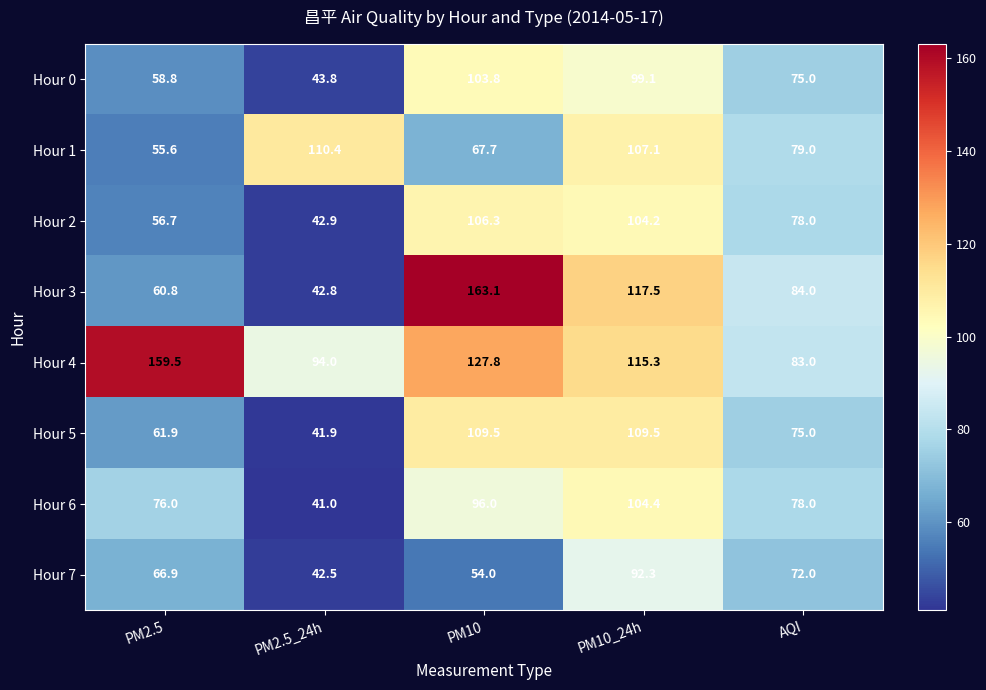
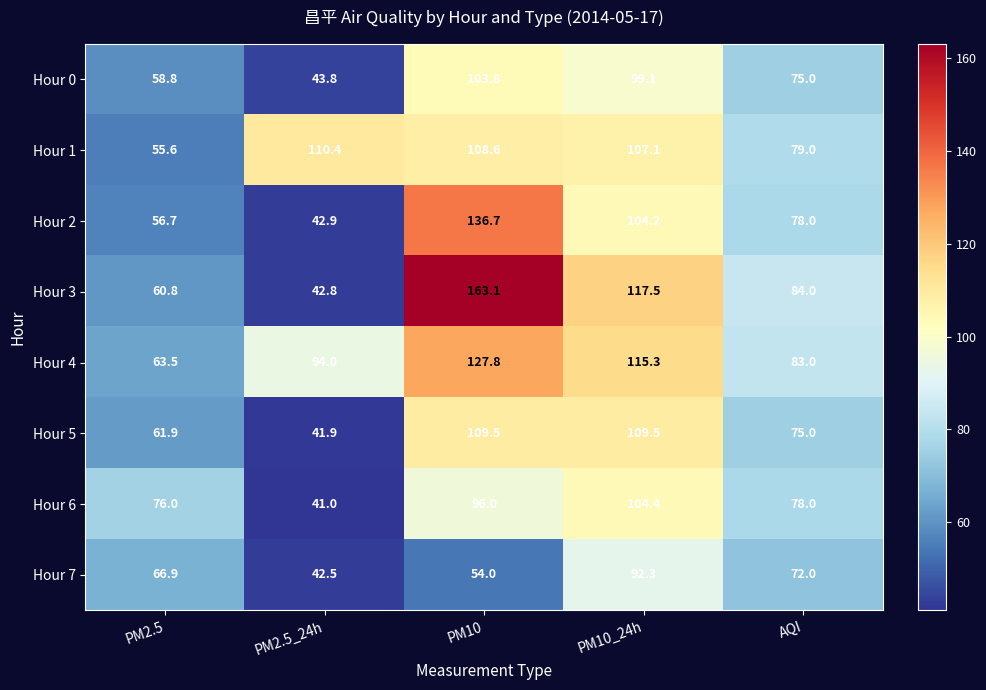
  {
    "Hour 0": {
      "PM2.5": 58.8,
      "PM2.5_24h": 43.8,
      "PM10": 103.8,
      "PM10_24h": 99.1,
      "AQI": 75.0
    },
    "Hour 1": {
      "PM2.5": 55.6,
      "PM2.5_24h": 110.4,
-     "PM10": 67.7,
+     "PM10": 108.6,
      "PM10_24h": 107.1,
      "AQI": 79.0
    },
    "Hour 2": {
      "PM2.5": 56.7,
      "PM2.5_24h": 42.9,
-     "PM10": 106.3,
+     "PM10": 136.7,
      "PM10_24h": 104.2,
      "AQI": 78.0
    },
    "Hour 3": {
      "PM2.5": 60.8,
      "PM2.5_24h": 42.8,
      "PM10": 163.1,
      "PM10_24h": 117.5,
      "AQI": 84.0
    },
    "Hour 4": {
-     "PM2.5": 159.5,
+     "PM2.5": 63.5,
      "PM10": 127.8,
      "PM10_24h": 115.3,
      "AQI": 83.0
    },
    "Hour 5": {
      "PM2.5": 61.9,
      "PM2.5_24h": 41.9,
      "PM10": 109.5,
      "PM10_24h": 109.5,
      "AQI": 75.0
    },
    "Hour 6": {
      "PM2.5": 76.0,
      "PM2.5_24h": 41.0,
      "PM10_24h": 104.4,
      "AQI": 78.0
    },
    "Hour 7": {
      "PM2.5": 66.9,
      "PM2.5_24h": 42.5,
      "PM10": 54.0,
      "AQI": 72.0
    }
  }
